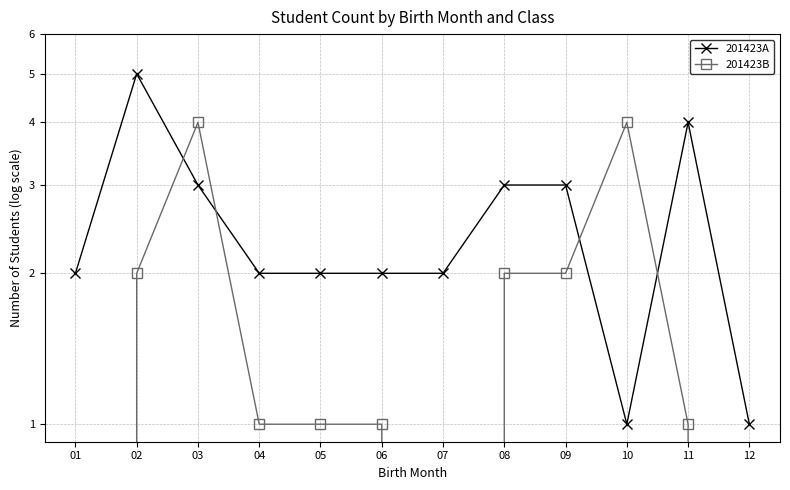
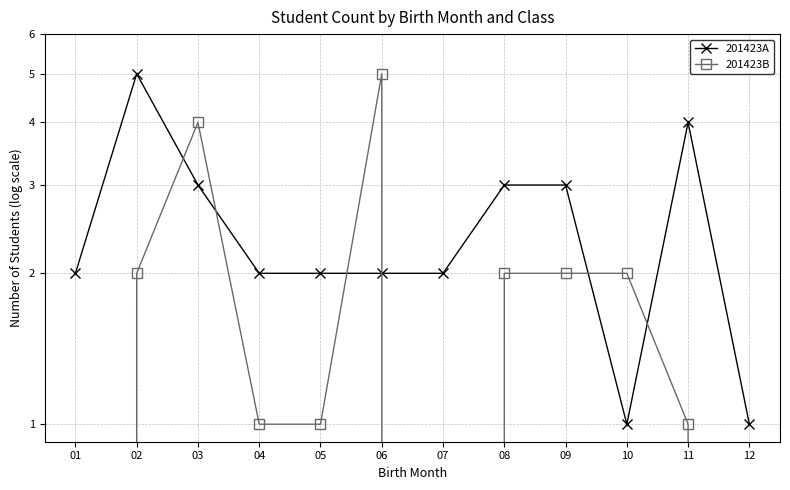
  {
    "201423A": {
      "01": 2,
      "02": 5,
      "03": 3,
      "04": 2,
      "05": 2,
      "06": 2,
      "07": 2,
      "08": 3,
      "09": 3,
      "10": 1,
      "11": 4,
      "12": 1
    },
    "201423B": {
      "02": 2,
      "03": 4,
      "04": 1,
      "05": 1,
-     "06": 1,
+     "06": 5,
      "08": 2,
      "09": 2,
-     "10": 4,
+     "10": 2,
      "11": 1
    }
  }
